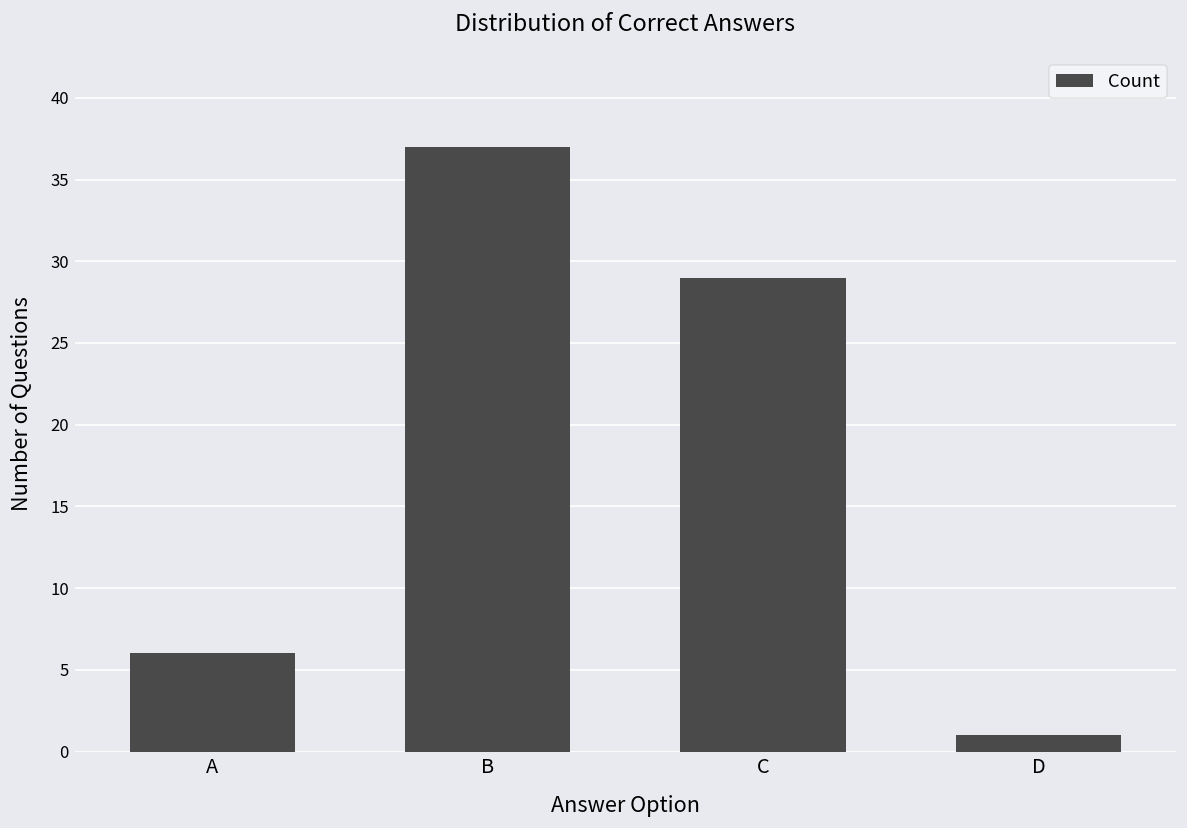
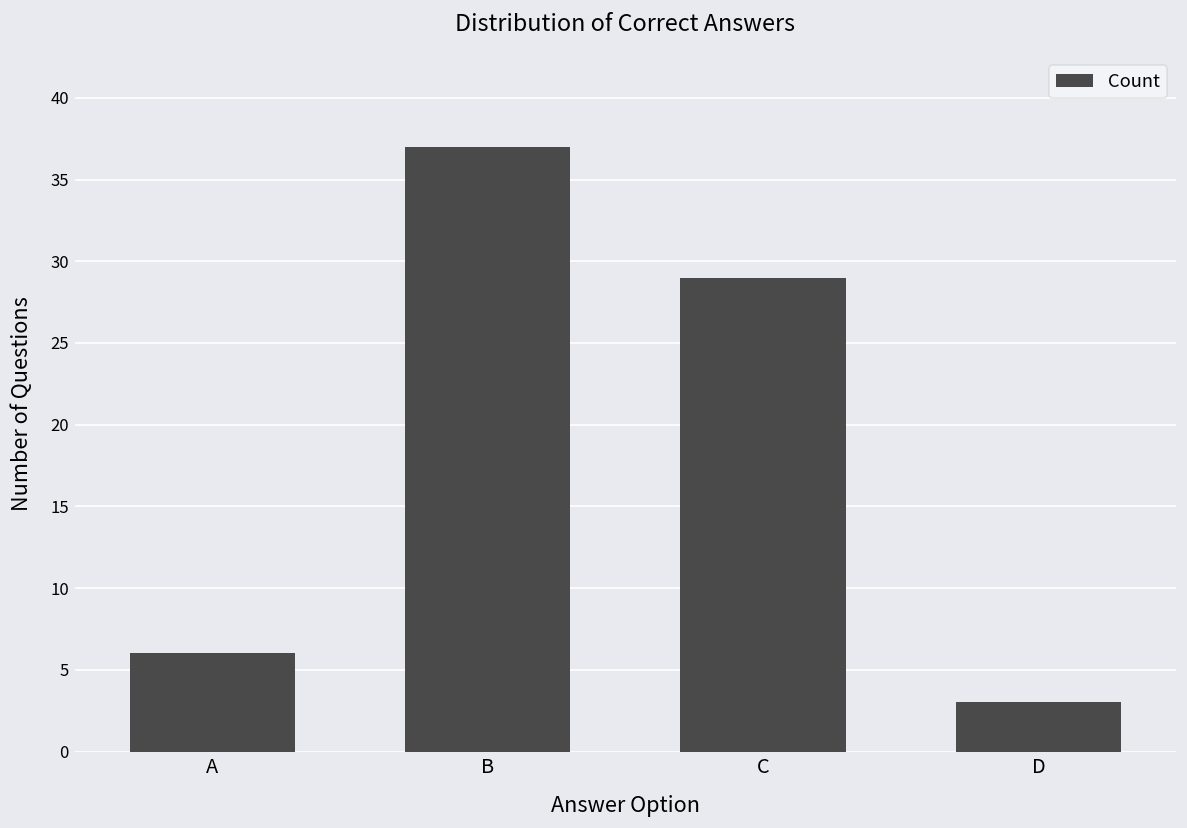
  {
    "A": 6,
    "B": 37,
    "C": 29,
-   "D": 1
+   "D": 3
  }
